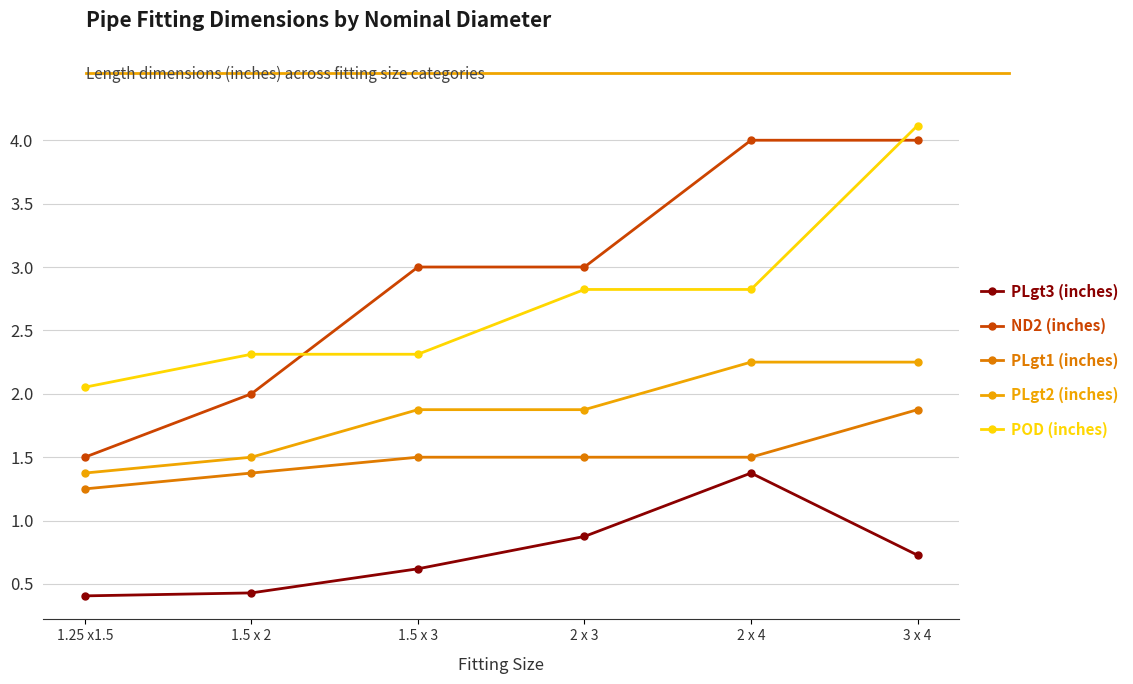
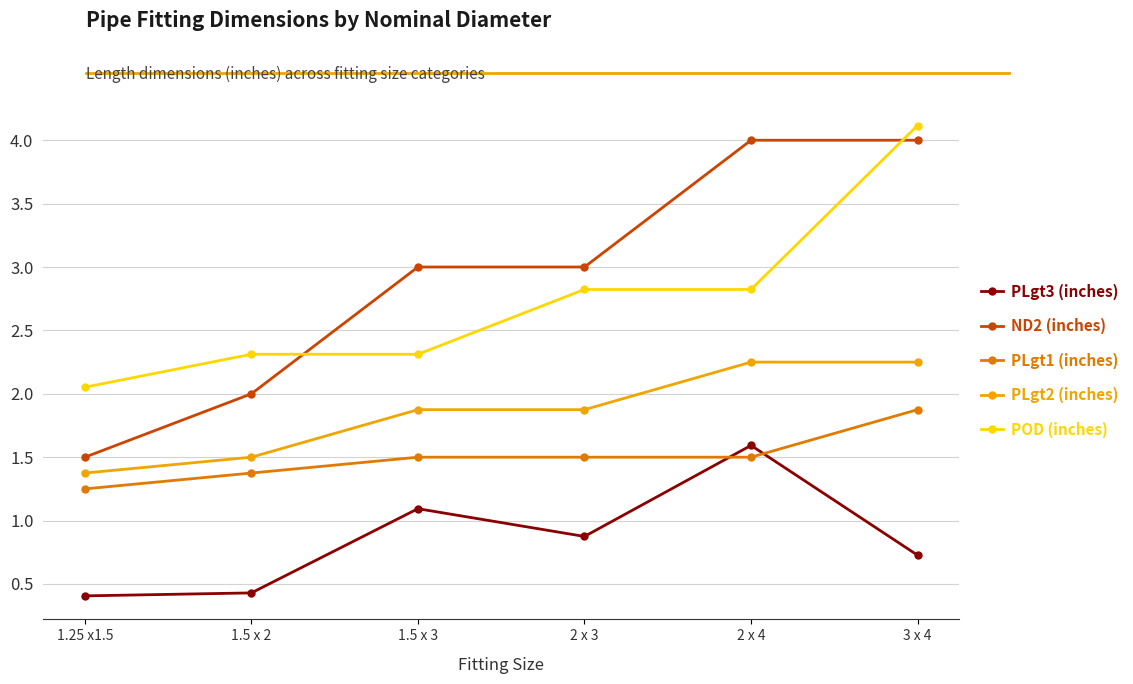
  {
    "PLgt3 (inches)": {
      "1.25 x1.5": 0.41,
      "1.5 x 2": 0.43,
-     "1.5 x 3": 0.62,
+     "1.5 x 3": 1.09,
      "2 x 3": 0.88,
-     "2 x 4": 1.38,
+     "2 x 4": 1.59,
      "3 x 4": 0.73
    }
  }
